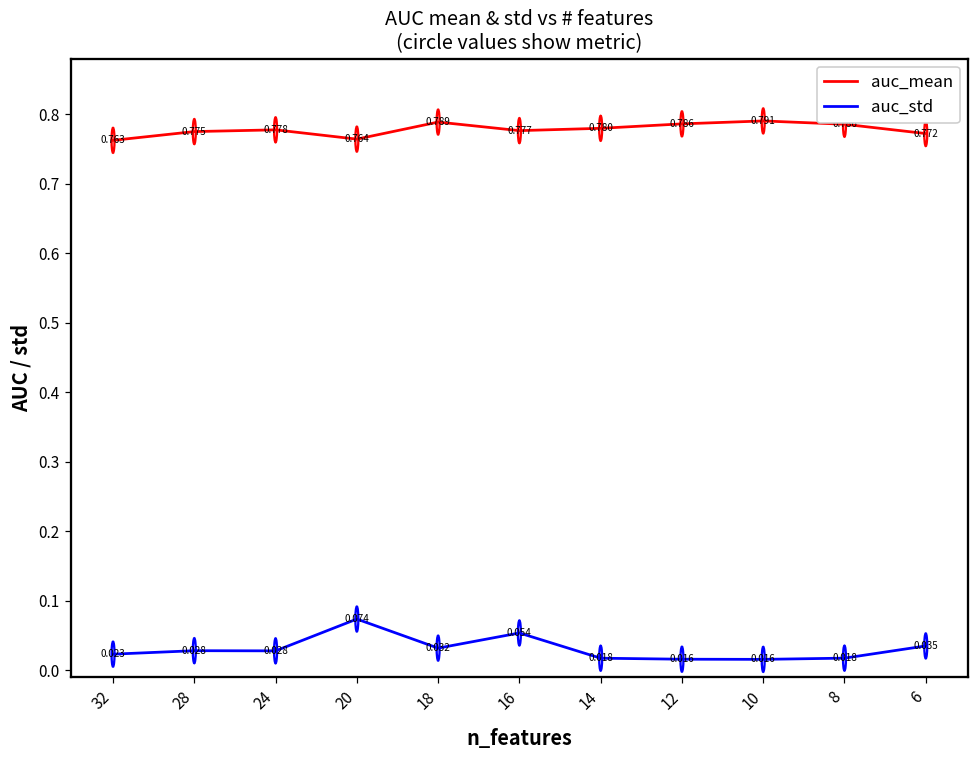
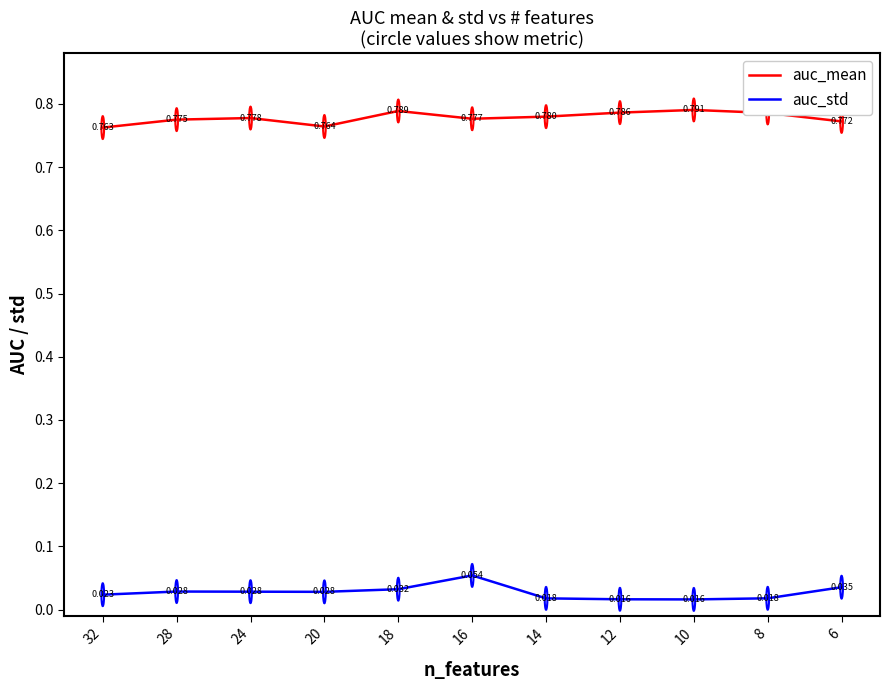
  {
    "auc_mean": {
      "32": 0.763,
      "28": 0.775,
      "24": 0.778,
      "20": 0.764,
      "18": 0.789,
      "16": 0.777,
      "14": 0.780,
      "12": 0.786,
      "10": 0.791,
      "6": 0.772
    },
    "auc_std": {
      "32": 0.023,
      "28": 0.028,
      "24": 0.028,
-     "20": 0.074,
+     "20": 0.028,
      "18": 0.032,
      "16": 0.054,
      "14": 0.018,
      "12": 0.016,
      "10": 0.016,
      "8": 0.018,
      "6": 0.035
    }
  }
